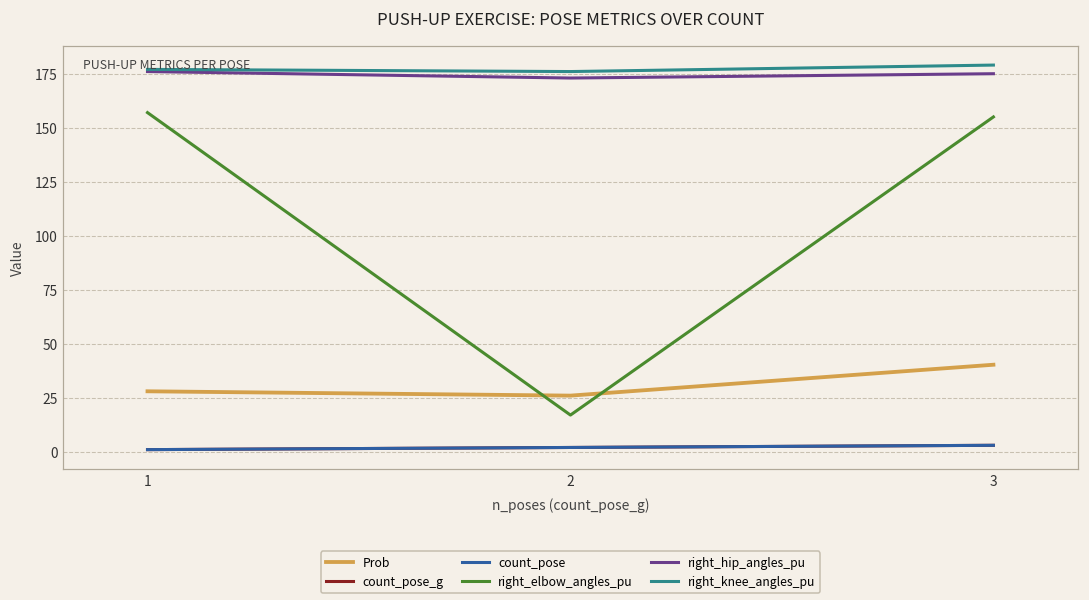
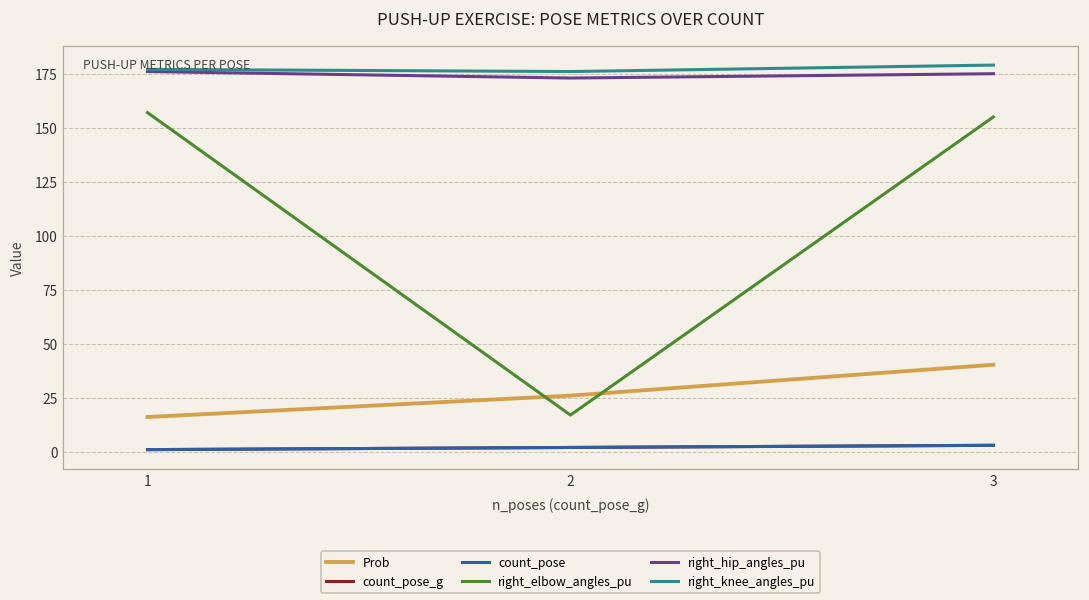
  {
    "Prob": {
-     "1": 28,
+     "1": 16,
      "2": 26,
      "3": 40
    },
    "right_elbow_angles_pu": {
      "1": 157,
      "2": 17,
      "3": 155
    },
    "right_hip_angles_pu": {
      "2": 173,
      "3": 175
    }
  }
